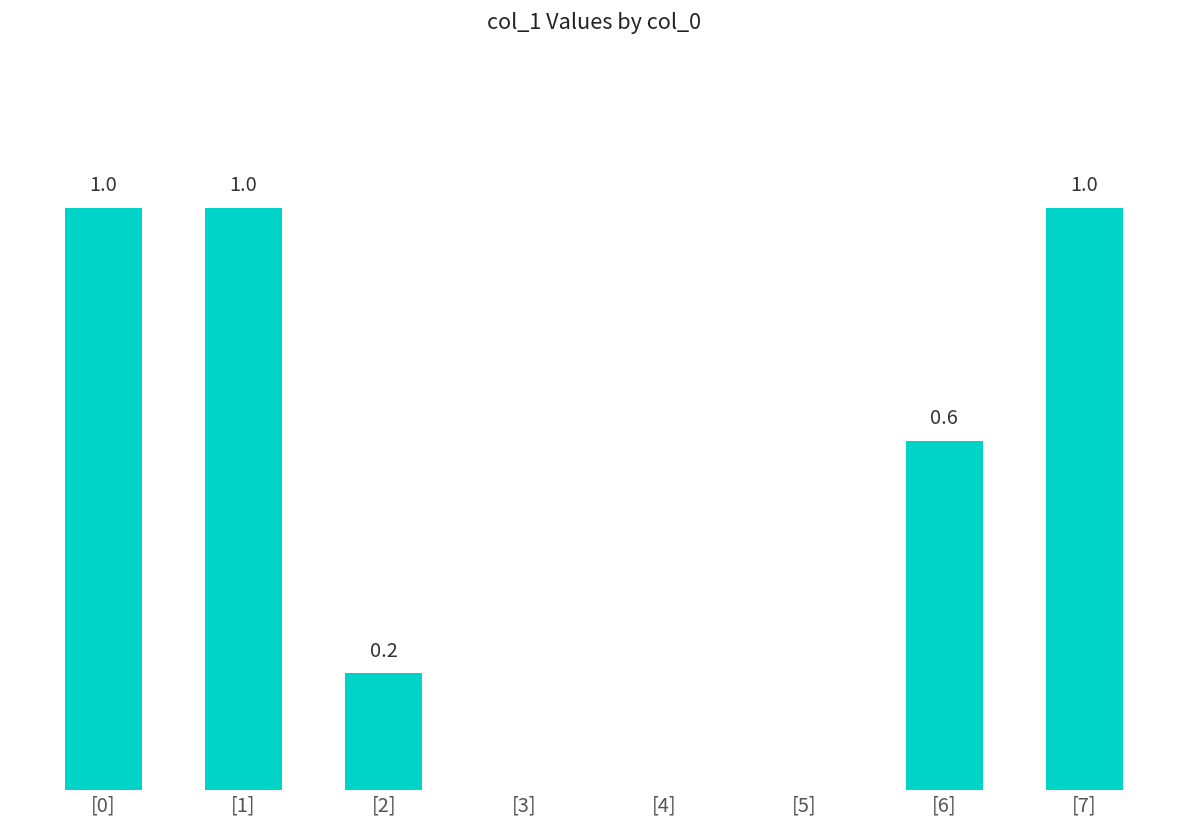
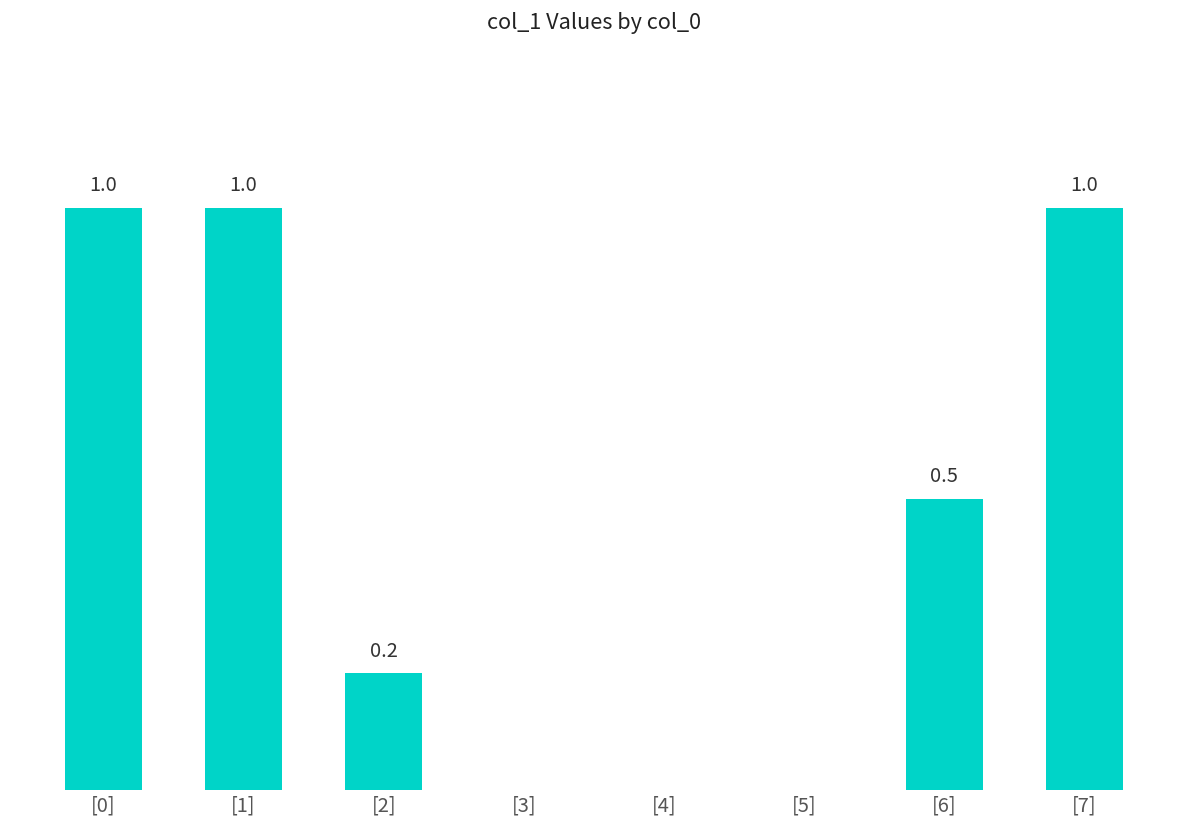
  {
    "[0]": 1.0,
    "[1]": 1.0,
    "[2]": 0.2,
-   "[6]": 0.6,
+   "[6]": 0.5,
    "[7]": 1.0
  }
